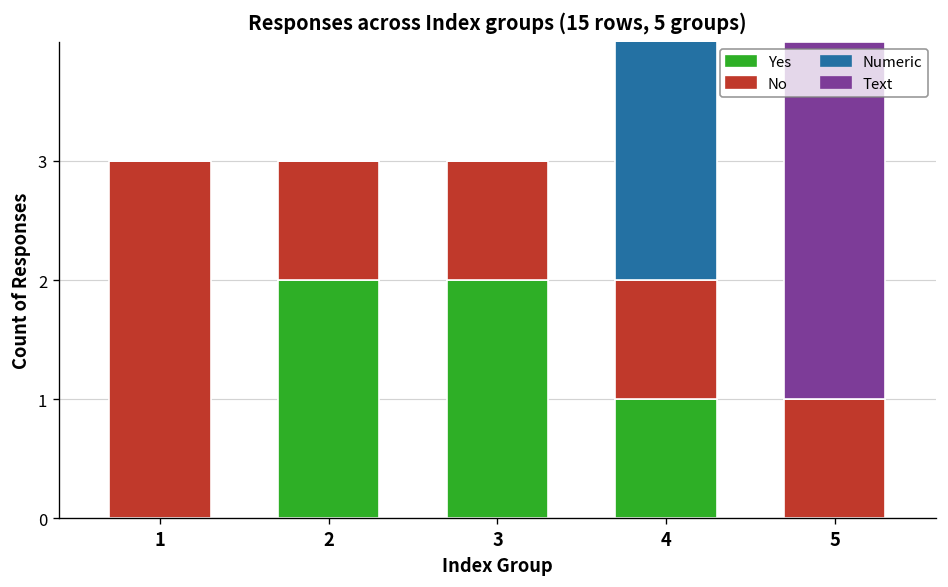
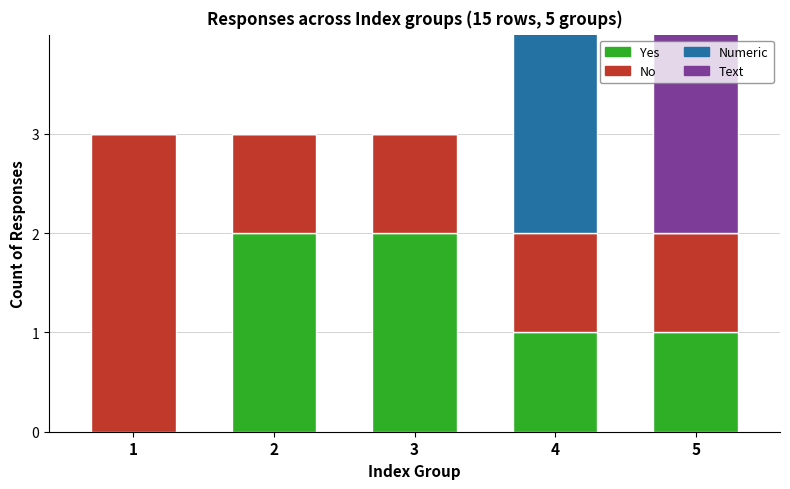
  {
    "Yes": {
      "1": 0,
      "2": 2,
      "3": 2,
      "4": 1,
-     "5": 0
+     "5": 1
    },
    "Numeric": {
      "1": 0,
      "2": 0,
      "3": 0,
      "5": 0
    },
    "Text": {
      "1": 0,
      "2": 0,
      "3": 0
    }
  }
